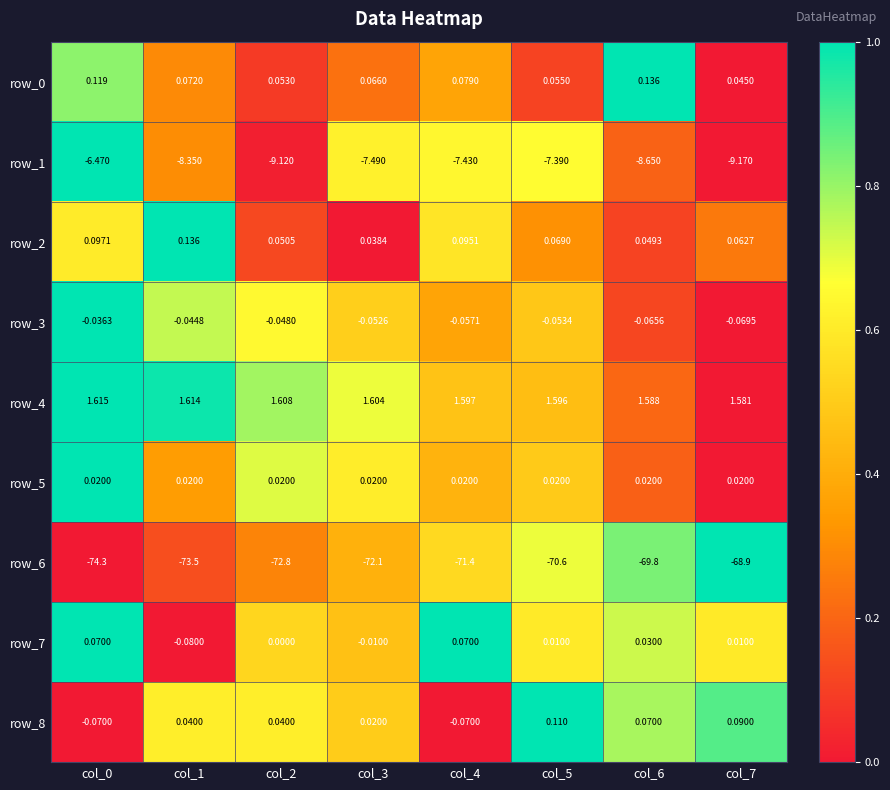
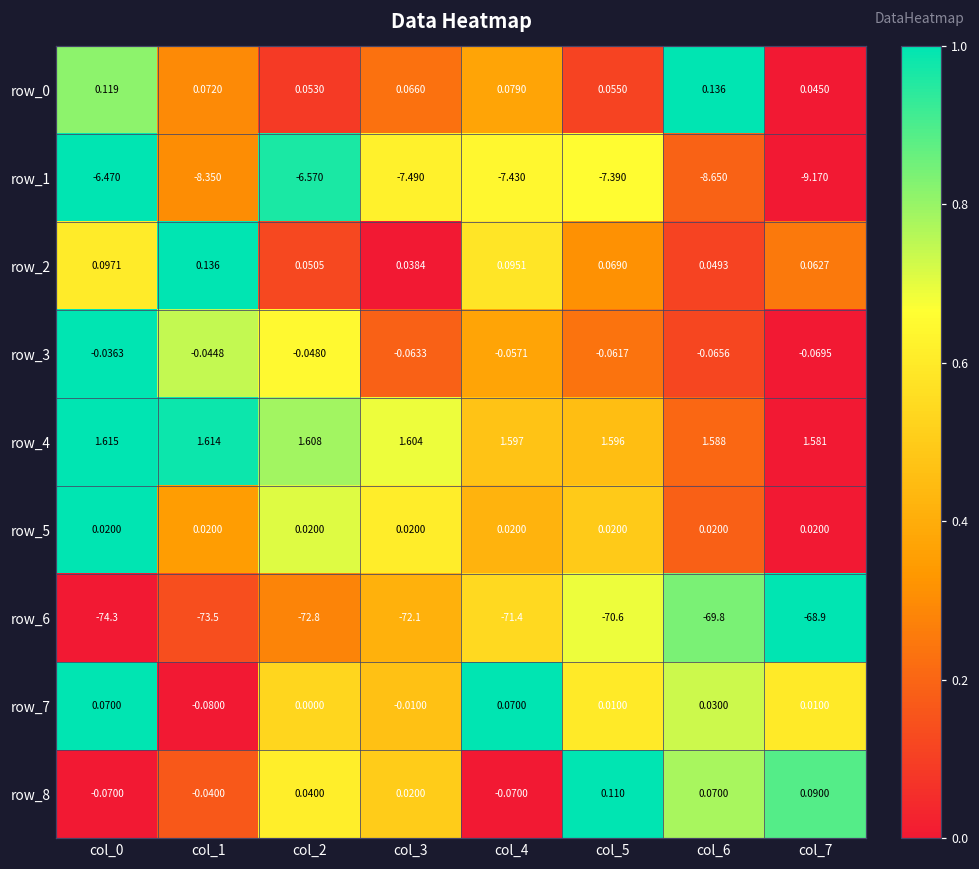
  {
    "row_0": {
      "col_0": 0.119,
      "col_1": 0.0720,
      "col_2": 0.0530,
      "col_3": 0.0660,
      "col_4": 0.0790,
      "col_5": 0.0550,
      "col_6": 0.136,
      "col_7": 0.0450
    },
    "row_1": {
      "col_0": -6.470,
      "col_1": -8.350,
-     "col_2": -9.120,
+     "col_2": -6.570,
      "col_3": -7.490,
      "col_4": -7.430,
      "col_5": -7.390,
      "col_6": -8.650,
      "col_7": -9.170
    },
    "row_2": {
      "col_0": 0.0971,
      "col_1": 0.136,
      "col_2": 0.0505,
      "col_3": 0.0384,
      "col_4": 0.0951,
      "col_5": 0.0690,
      "col_6": 0.0493,
      "col_7": 0.0627
    },
    "row_3": {
      "col_0": -0.0363,
      "col_1": -0.0448,
      "col_2": -0.0480,
-     "col_3": -0.0526,
+     "col_3": -0.0633,
      "col_4": -0.0571,
-     "col_5": -0.0534,
+     "col_5": -0.0617,
      "col_6": -0.0656,
      "col_7": -0.0695
    },
    "row_4": {
      "col_0": 1.615,
      "col_1": 1.614,
      "col_2": 1.608,
      "col_3": 1.604,
      "col_4": 1.597,
      "col_5": 1.596,
      "col_6": 1.588,
      "col_7": 1.581
    },
    "row_5": {
      "col_0": 0.0200,
      "col_1": 0.0200,
      "col_2": 0.0200,
      "col_3": 0.0200,
      "col_4": 0.0200,
      "col_5": 0.0200,
      "col_6": 0.0200,
      "col_7": 0.0200
    },
    "row_6": {
      "col_0": -74.3,
      "col_1": -73.5,
      "col_2": -72.8,
      "col_3": -72.1,
      "col_4": -71.4,
      "col_5": -70.6,
      "col_6": -69.8,
      "col_7": -68.9
    },
    "row_7": {
      "col_0": 0.0700,
      "col_1": -0.0800,
      "col_2": 0.0000,
      "col_3": -0.0100,
      "col_4": 0.0700,
      "col_5": 0.0100,
      "col_6": 0.0300,
      "col_7": 0.0100
    },
    "row_8": {
      "col_0": -0.0700,
-     "col_1": 0.0400,
+     "col_1": -0.0400,
      "col_2": 0.0400,
      "col_3": 0.0200,
      "col_4": -0.0700,
      "col_5": 0.110,
      "col_6": 0.0700,
      "col_7": 0.0900
    }
  }
